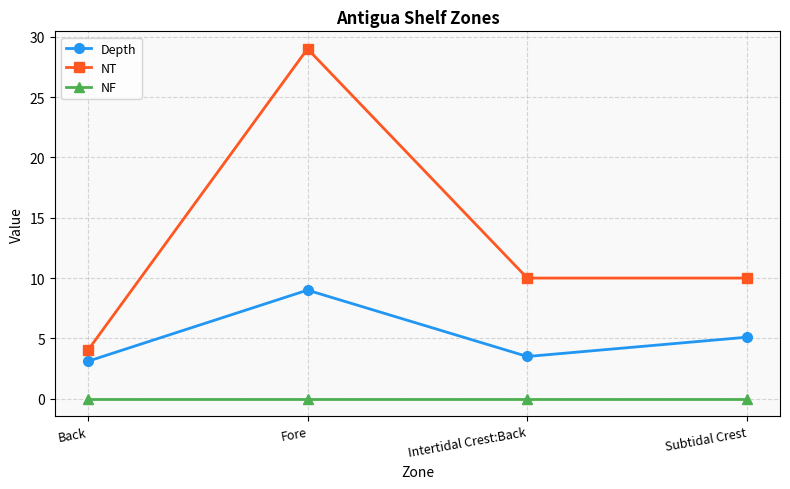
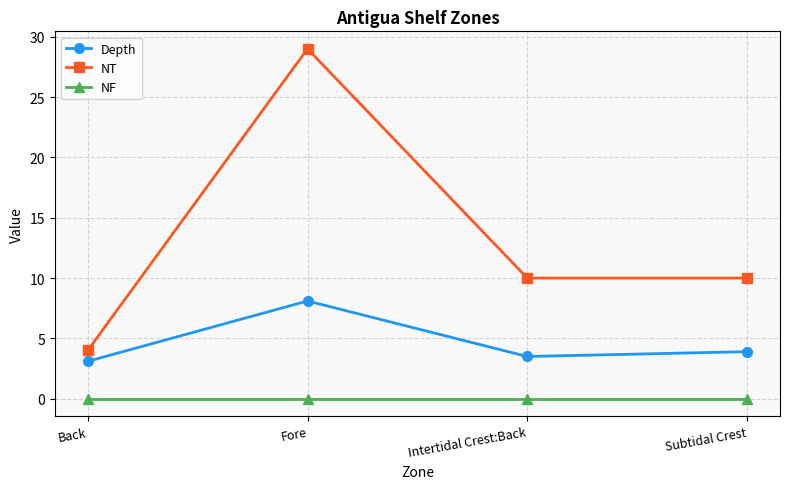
  {
    "Depth": {
      "Back": 3.1,
-     "Fore": 9.0,
+     "Fore": 8.1,
      "Intertidal Crest:Back": 3.5,
-     "Subtidal Crest": 5.1
+     "Subtidal Crest": 3.9
    },
    "NT": {
      "Back": 4.0,
      "Fore": 29.0,
      "Intertidal Crest:Back": 10.0,
      "Subtidal Crest": 10.0
    },
    "NF": {
      "Back": 0.0,
      "Fore": 0.0,
      "Intertidal Crest:Back": 0.0,
      "Subtidal Crest": 0.0
    }
  }
